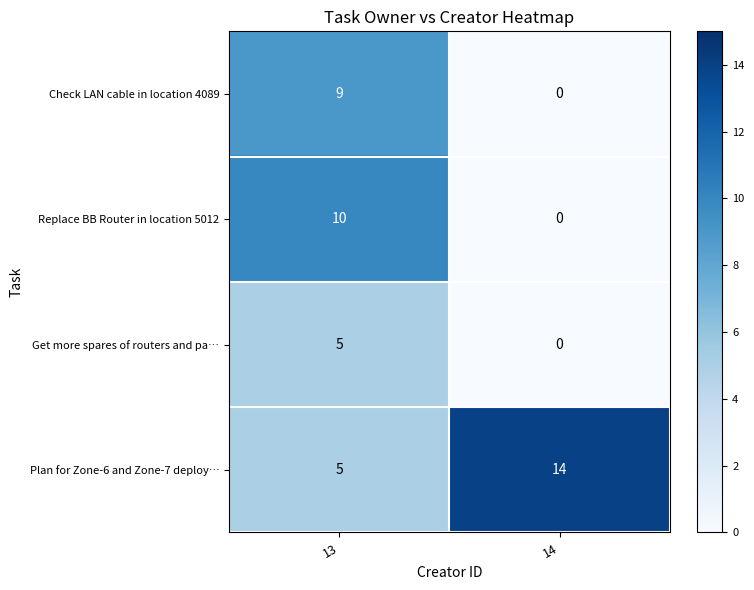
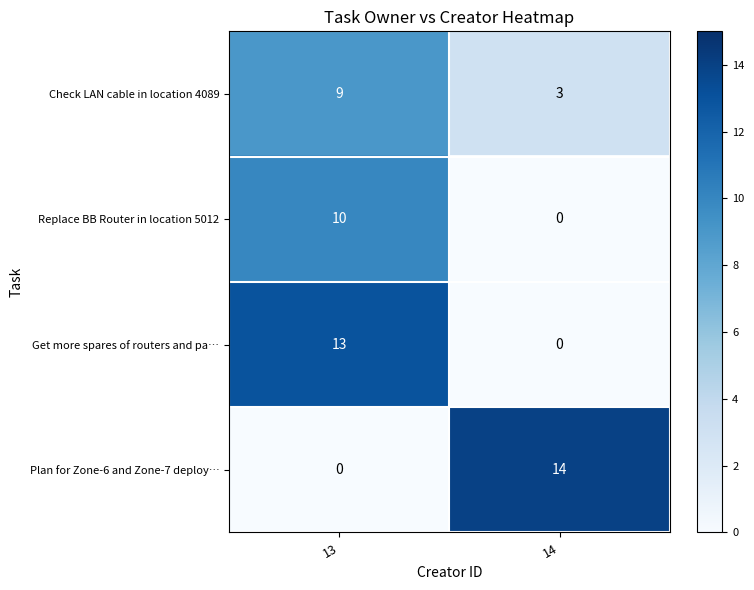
  {
    "Check LAN cable in location 4089": {
      "13": 9,
-     "14": 0
+     "14": 3
    },
    "Replace BB Router in location 5012": {
      "13": 10,
      "14": 0
    },
    "Get more spares of routers and pa…": {
-     "13": 5,
+     "13": 13,
      "14": 0
    },
    "Plan for Zone-6 and Zone-7 deploy…": {
-     "13": 5,
+     "13": 0,
      "14": 14
    }
  }
